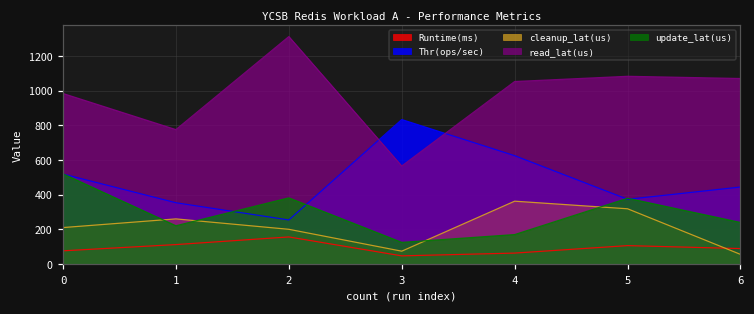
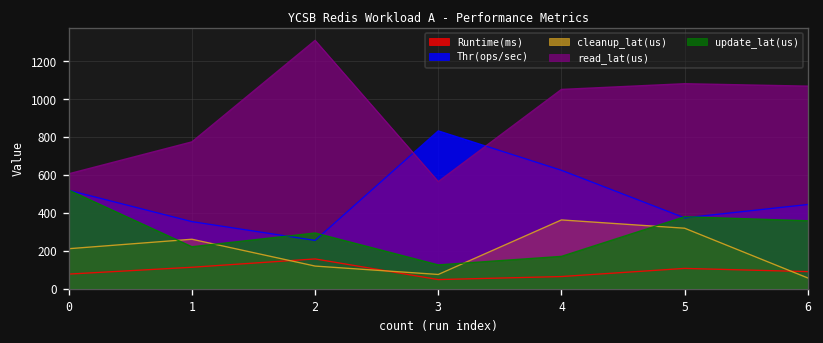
  {
    "Runtime(ms)": {
      "0": 80,
      "1": 110,
      "2": 160,
      "3": 50,
      "4": 60,
      "5": 110,
      "6": 90
    },
    "Thr(ops/sec)": {
      "1": 350,
      "2": 250,
      "3": 830,
      "4": 630,
      "6": 440
    },
    "cleanup_lat(us)": {
      "0": 210,
      "1": 260,
-     "2": 200,
+     "2": 120,
      "3": 80,
      "4": 360,
      "5": 320,
      "6": 60
    },
    "read_lat(us)": {
-     "0": 980,
+     "0": 610,
      "1": 780,
      "2": 1310,
      "3": 570,
      "4": 1050,
      "5": 1080,
      "6": 1070
    },
    "update_lat(us)": {
      "1": 220,
-     "2": 380,
+     "2": 290,
      "3": 130,
      "4": 170,
-     "6": 240
+     "6": 360
    }
  }
